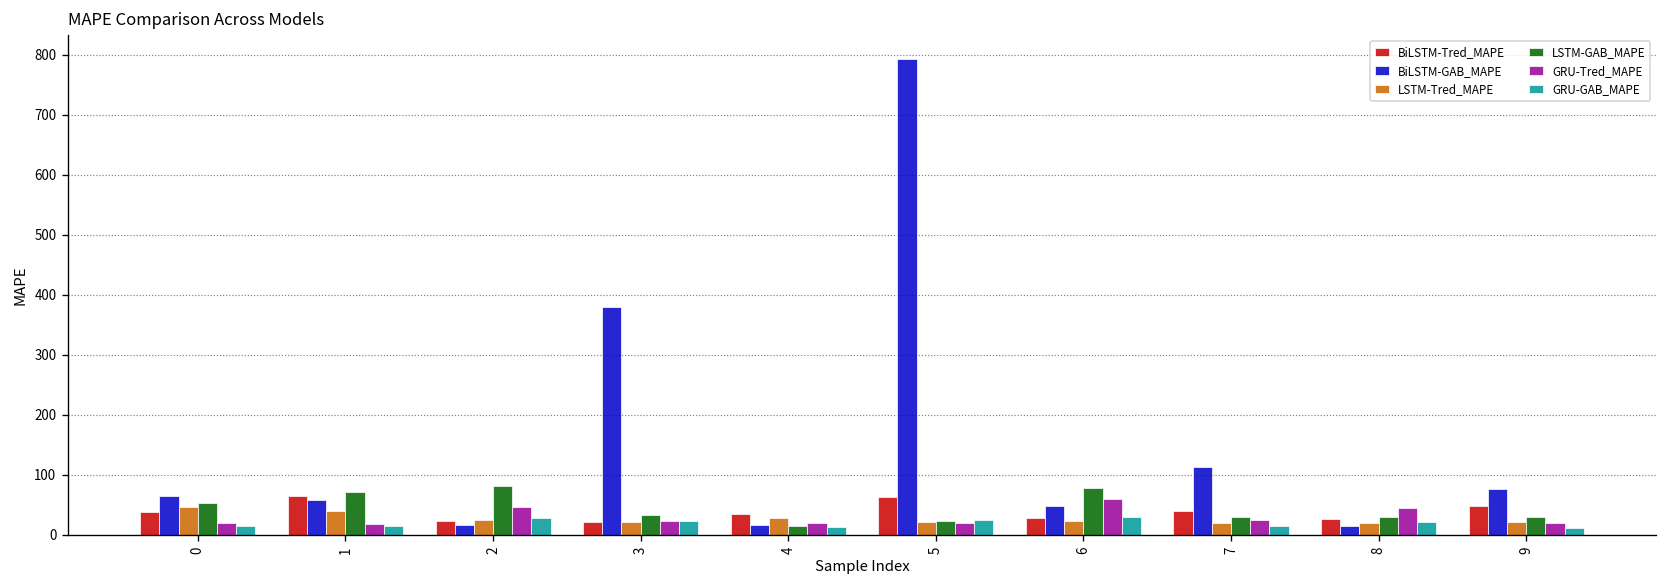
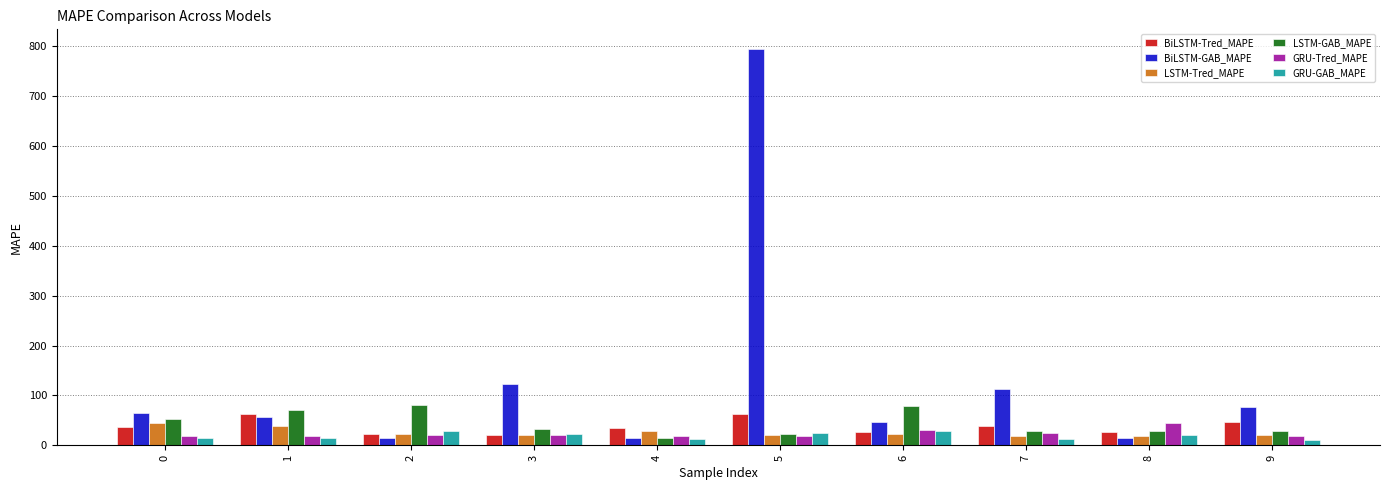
  {
    "BiLSTM-Tred_MAPE": {
      "0": 40,
      "1": 60,
      "2": 20,
      "3": 20,
      "4": 30,
      "5": 60,
      "6": 30,
      "7": 40,
      "8": 30,
      "9": 50
    },
    "BiLSTM-GAB_MAPE": {
      "0": 60,
      "1": 60,
      "2": 20,
-     "3": 380,
+     "3": 120,
      "4": 20,
      "5": 790,
      "6": 50,
      "7": 110,
      "8": 10,
      "9": 80
    },
    "LSTM-Tred_MAPE": {
      "0": 50,
      "1": 40,
      "2": 20,
      "3": 20,
      "4": 30,
      "5": 20,
      "6": 20,
      "7": 20,
      "8": 20,
      "9": 20
    },
    "LSTM-GAB_MAPE": {
      "0": 50,
      "1": 70,
      "2": 80,
      "3": 30,
      "4": 10,
      "5": 20,
      "6": 80,
      "7": 30,
      "8": 30,
      "9": 30
    },
    "GRU-Tred_MAPE": {
      "0": 20,
      "1": 20,
-     "2": 50,
+     "2": 20,
      "3": 20,
      "4": 20,
      "5": 20,
-     "6": 60,
+     "6": 30,
      "7": 20,
      "8": 40,
      "9": 20
    },
    "GRU-GAB_MAPE": {
      "0": 10,
      "1": 10,
      "2": 30,
      "3": 20,
      "4": 10,
      "5": 20,
      "6": 30,
      "7": 10,
      "8": 20,
      "9": 10
    }
  }
